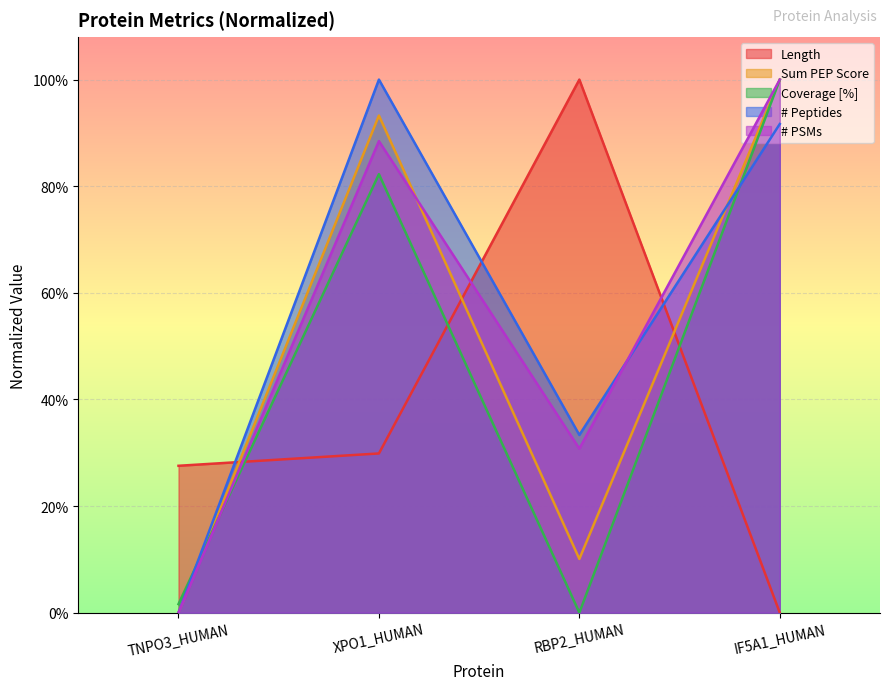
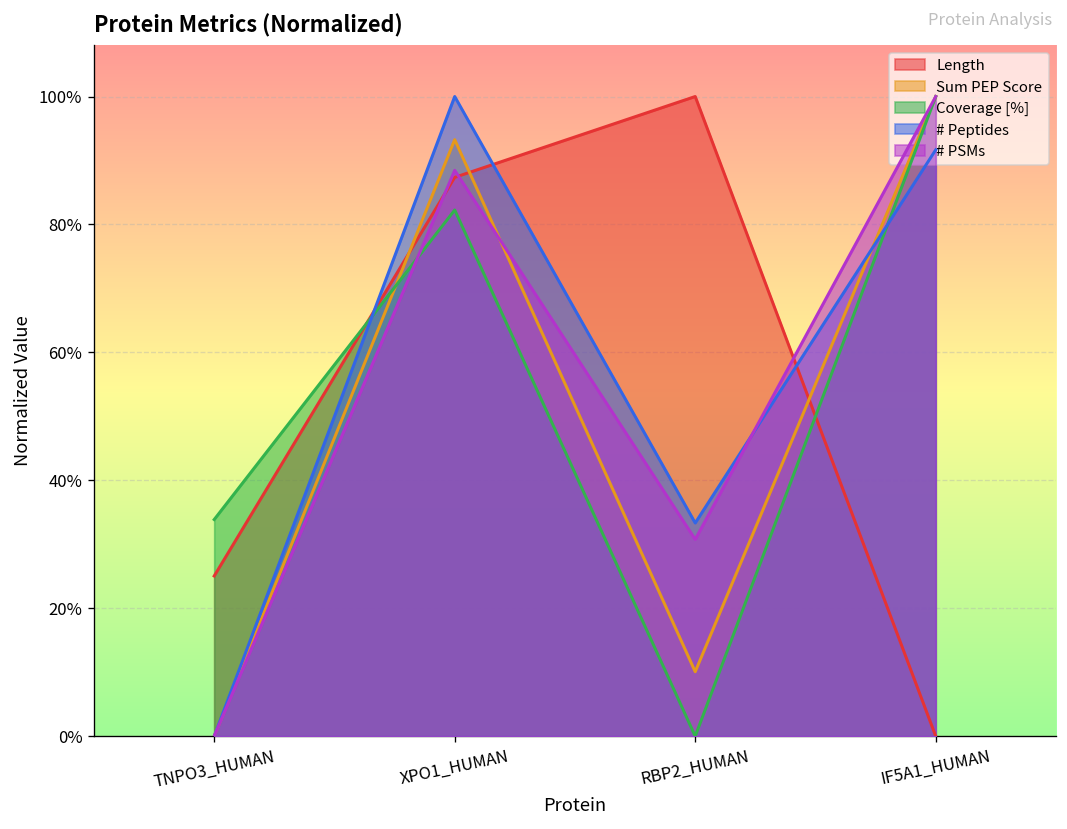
  {
    "Length": {
-     "TNPO3_HUMAN": "28%",
-     "XPO1_HUMAN": "30%",
+     "TNPO3_HUMAN": "25%",
+     "XPO1_HUMAN": "87%",
      "RBP2_HUMAN": "100%",
      "IF5A1_HUMAN": "0%"
    },
    "Sum PEP Score": {
      "XPO1_HUMAN": "93%",
      "RBP2_HUMAN": "10%"
    },
    "Coverage [%]": {
-     "TNPO3_HUMAN": "2%",
+     "TNPO3_HUMAN": "34%",
      "XPO1_HUMAN": "82%",
      "RBP2_HUMAN": "0%"
    },
    "# Peptides": {
      "XPO1_HUMAN": "100%",
      "RBP2_HUMAN": "33%"
    },
    "# PSMs": {
      "XPO1_HUMAN": "88%",
      "RBP2_HUMAN": "31%"
    }
  }
